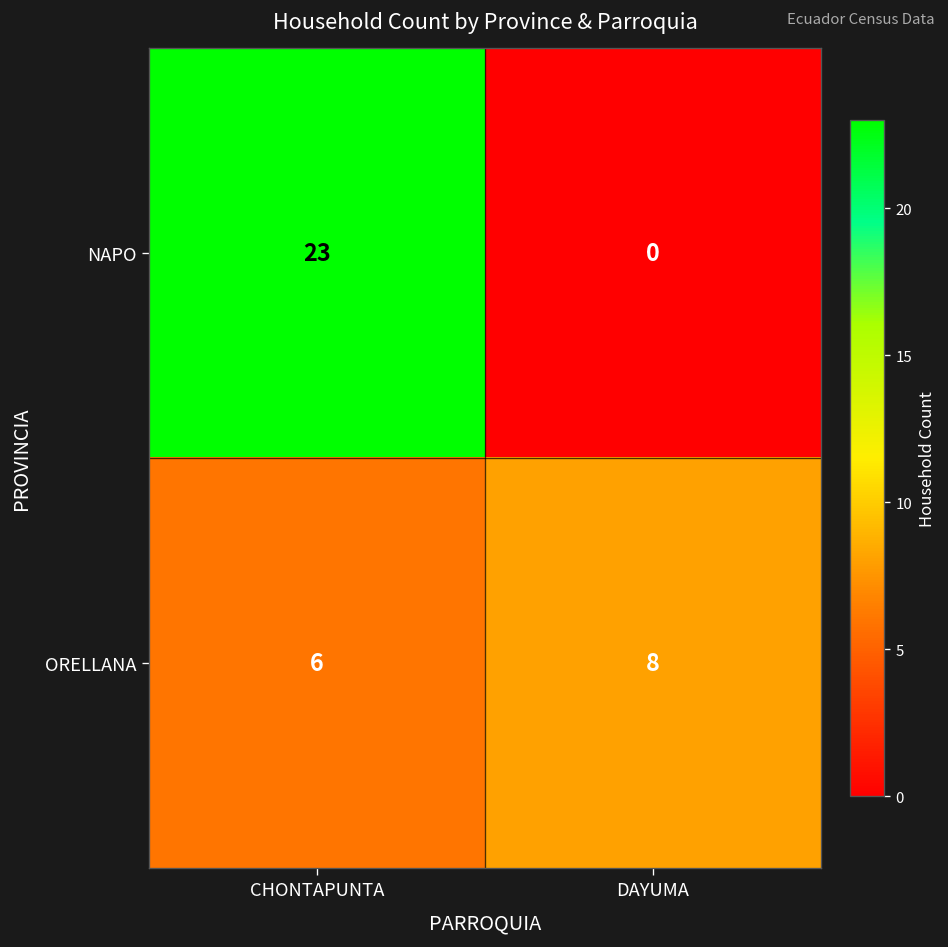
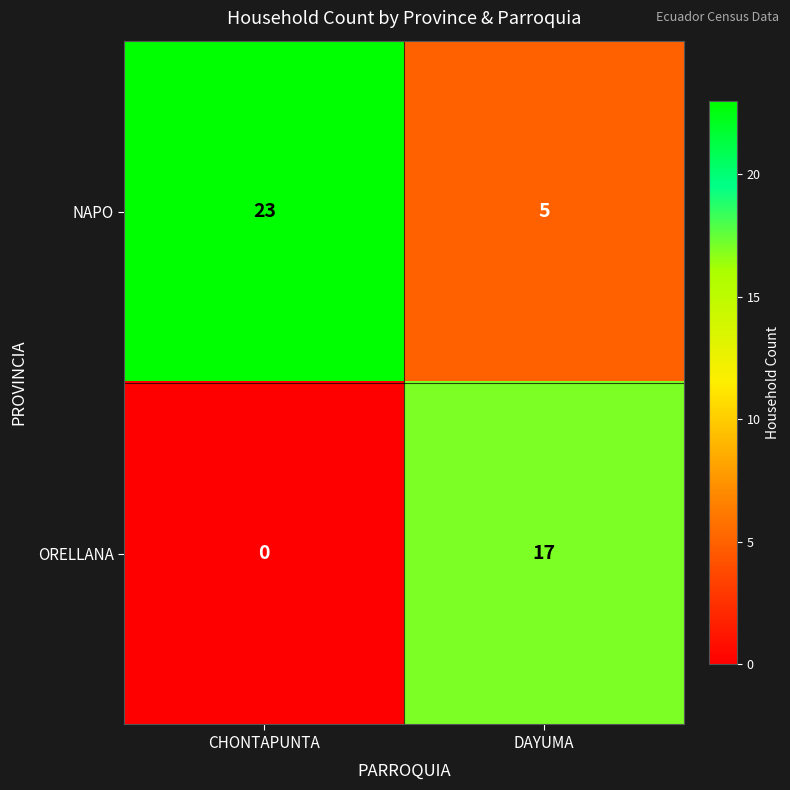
  {
    "NAPO": {
      "CHONTAPUNTA": 23,
-     "DAYUMA": 0
+     "DAYUMA": 5
    },
    "ORELLANA": {
-     "CHONTAPUNTA": 6,
-     "DAYUMA": 8
+     "CHONTAPUNTA": 0,
+     "DAYUMA": 17
    }
  }
